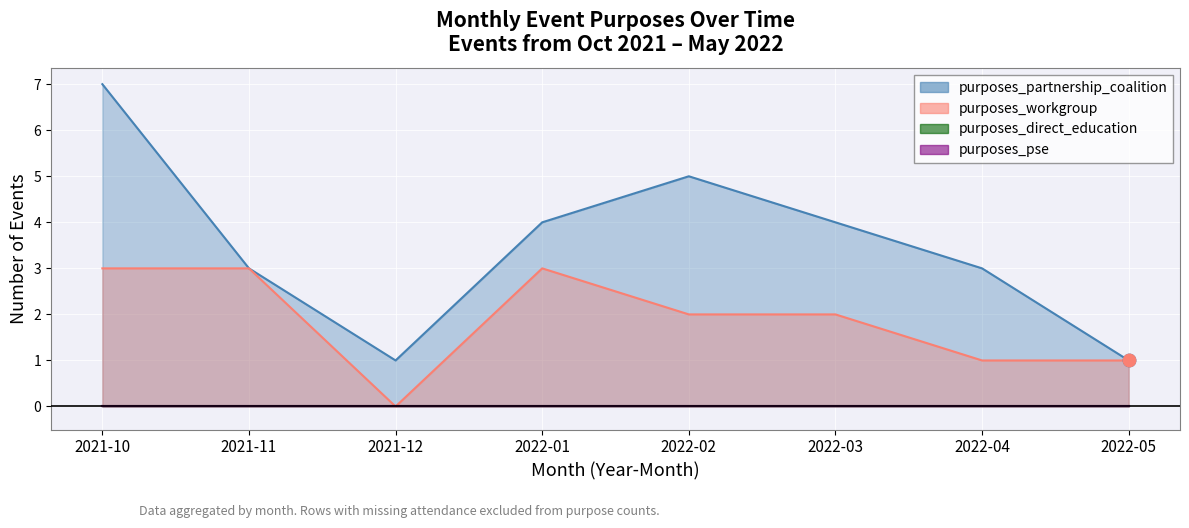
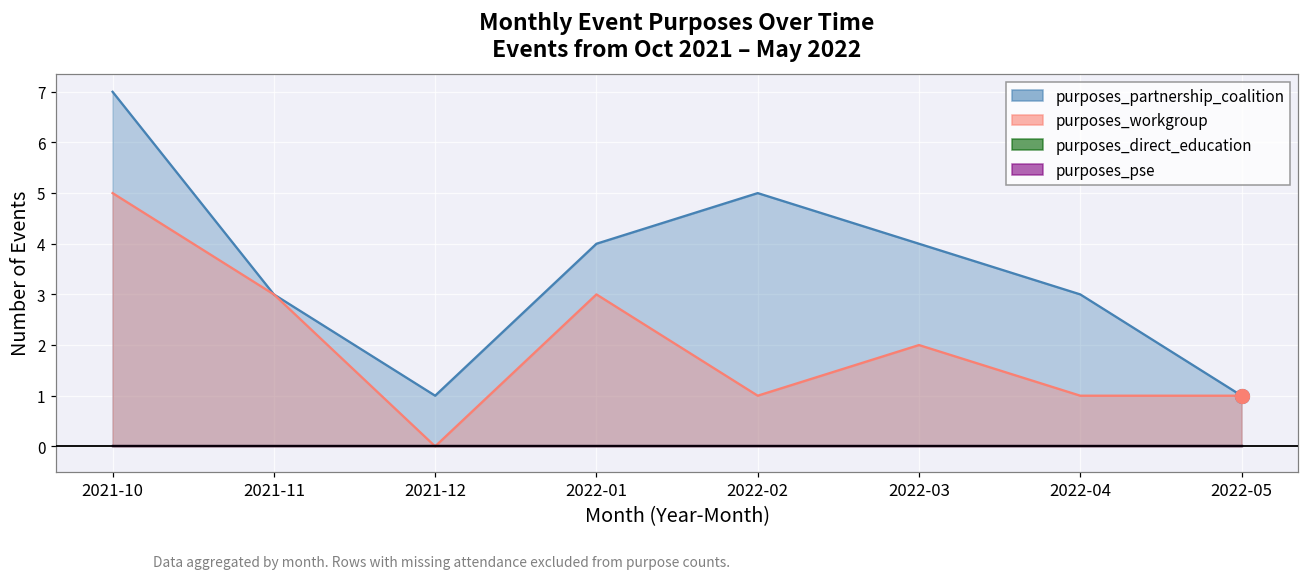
  {
    "purposes_workgroup": {
-     "2021-10": 3,
+     "2021-10": 5,
      "2022-01": 3,
-     "2022-02": 2,
+     "2022-02": 1,
      "2022-03": 2,
      "2022-04": 1
    },
    "purposes_pse": {
      "2021-10": 0,
      "2021-11": 0,
      "2022-01": 0,
      "2022-02": 0,
      "2022-03": 0,
      "2022-04": 0,
      "2022-05": 0
    }
  }
